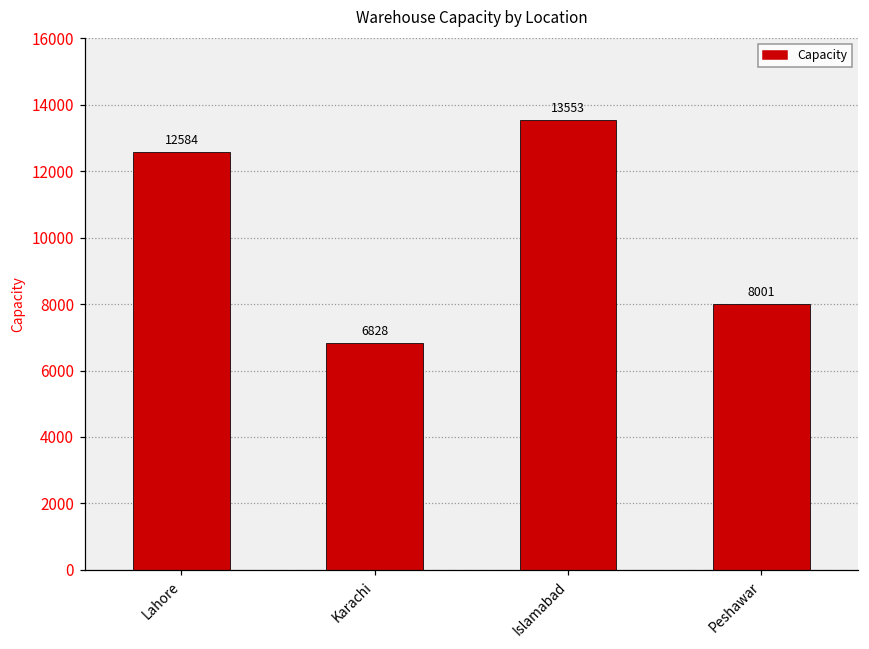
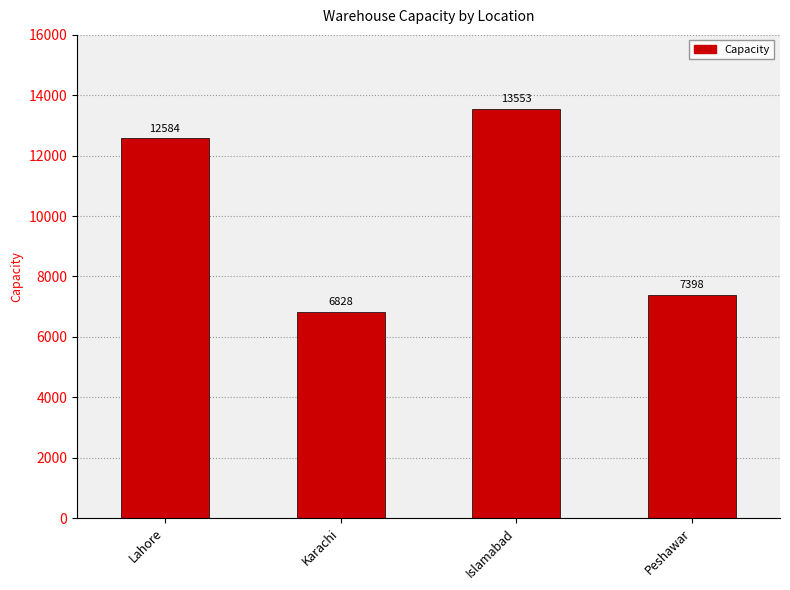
  {
    "Lahore": 12584,
    "Karachi": 6828,
    "Islamabad": 13553,
-   "Peshawar": 8001
+   "Peshawar": 7398
  }
